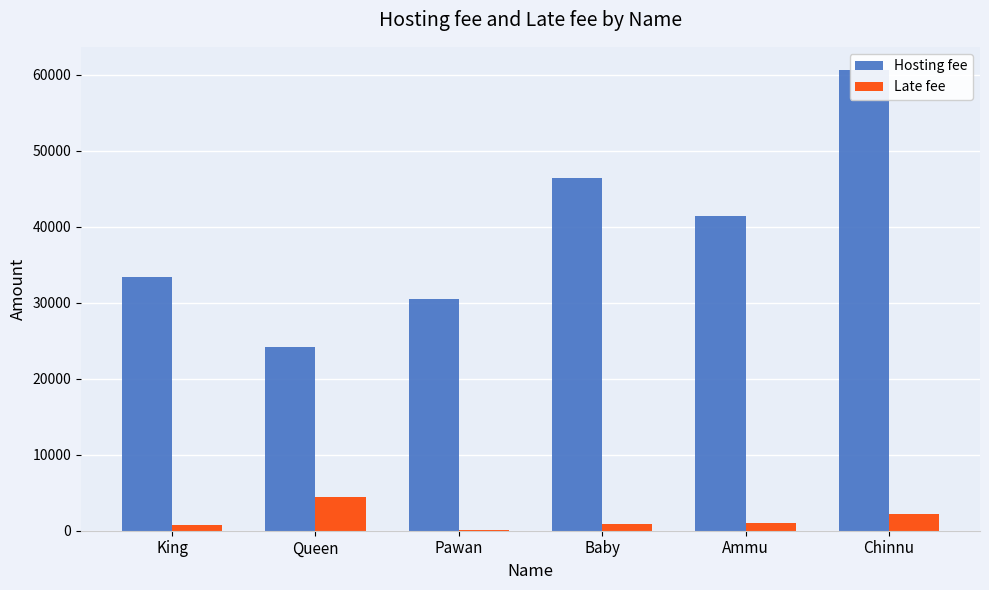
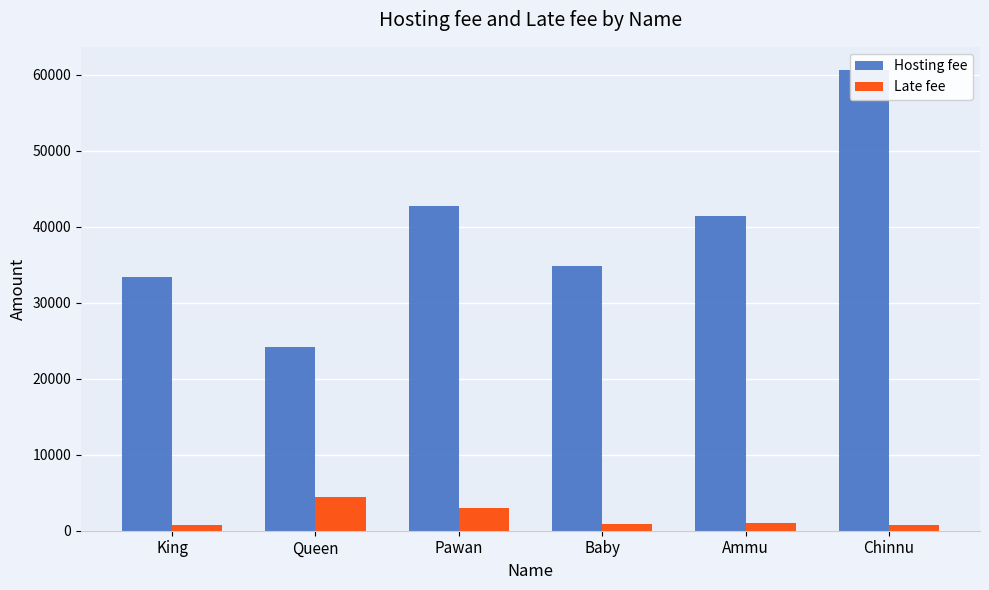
  {
    "Hosting fee": {
      "King": 33000,
      "Queen": 24000,
-     "Pawan": 30000,
-     "Baby": 46000,
+     "Pawan": 43000,
+     "Baby": 35000,
      "Ammu": 41000
    },
    "Late fee": {
      "King": 1000,
      "Queen": 4000,
-     "Pawan": 0,
+     "Pawan": 3000,
      "Baby": 1000,
      "Ammu": 1000,
-     "Chinnu": 2000
+     "Chinnu": 1000
    }
  }
